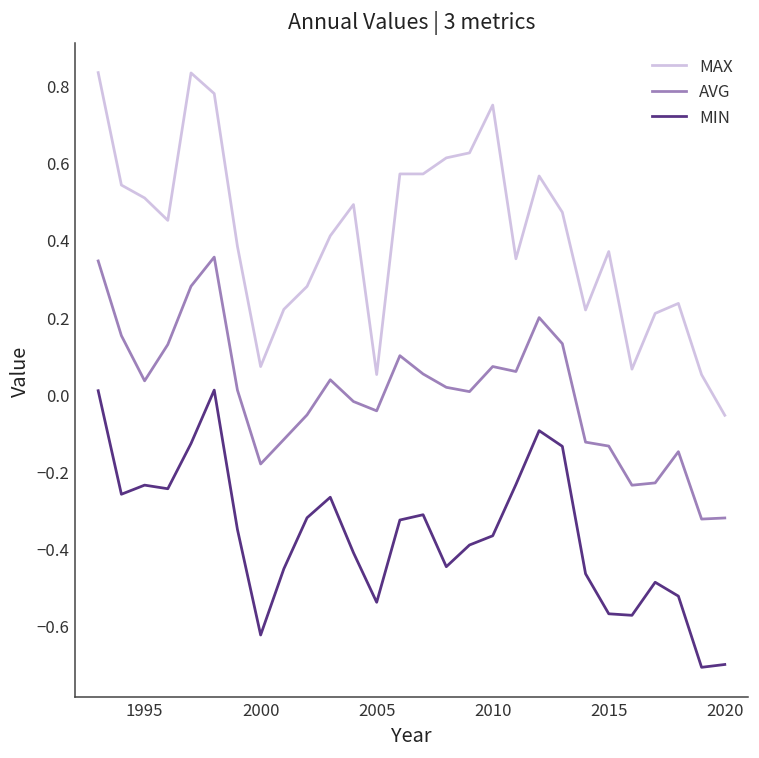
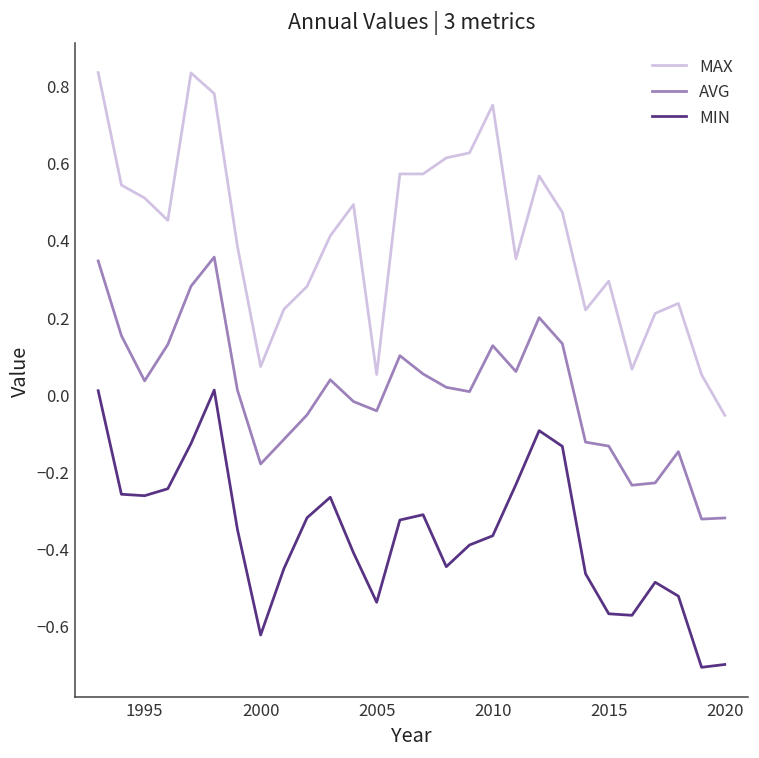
  {
    "MAX": {
      "1995": 0.51,
      "2000": 0.07,
      "2005": 0.05,
      "2010": 0.75,
-     "2015": 0.37,
+     "2015": 0.29,
      "2020": -0.05
    },
    "AVG": {
      "1995": 0.03,
      "2000": -0.18,
      "2005": -0.04,
-     "2010": 0.07,
+     "2010": 0.13,
      "2015": -0.13,
      "2020": -0.32
    },
    "MIN": {
-     "1995": -0.24,
+     "1995": -0.26,
      "2000": -0.62,
      "2005": -0.54,
      "2010": -0.37,
      "2015": -0.57,
      "2020": -0.70
    }
  }
